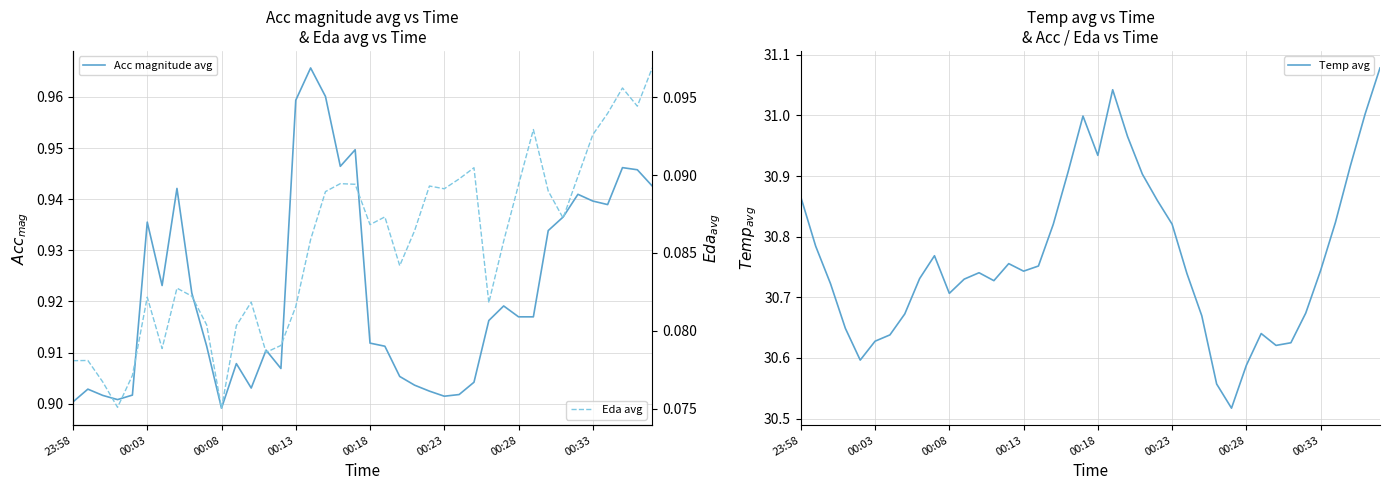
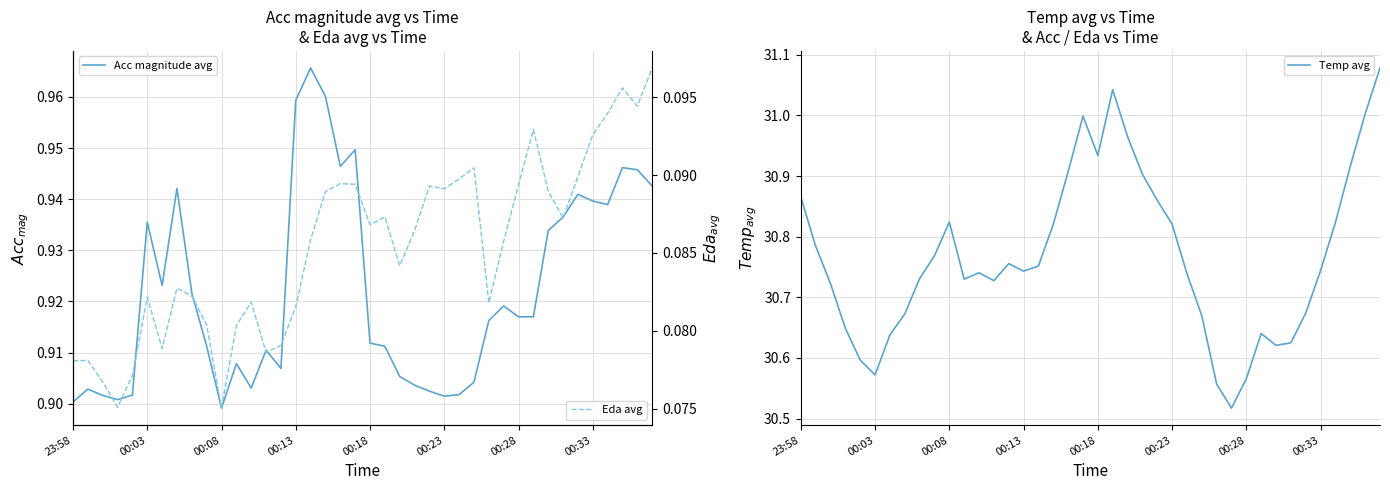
  {
    "Temp avg vs Time & Acc / Eda vs Time": {
      "23:58": 30.87,
-     "00:03": 30.63,
-     "00:08": 30.71,
+     "00:03": 30.57,
+     "00:08": 30.82,
      "00:13": 30.74,
      "00:18": 30.93,
      "00:23": 30.82,
-     "00:28": 30.59,
+     "00:28": 30.57,
      "00:33": 30.74
    }
  }
